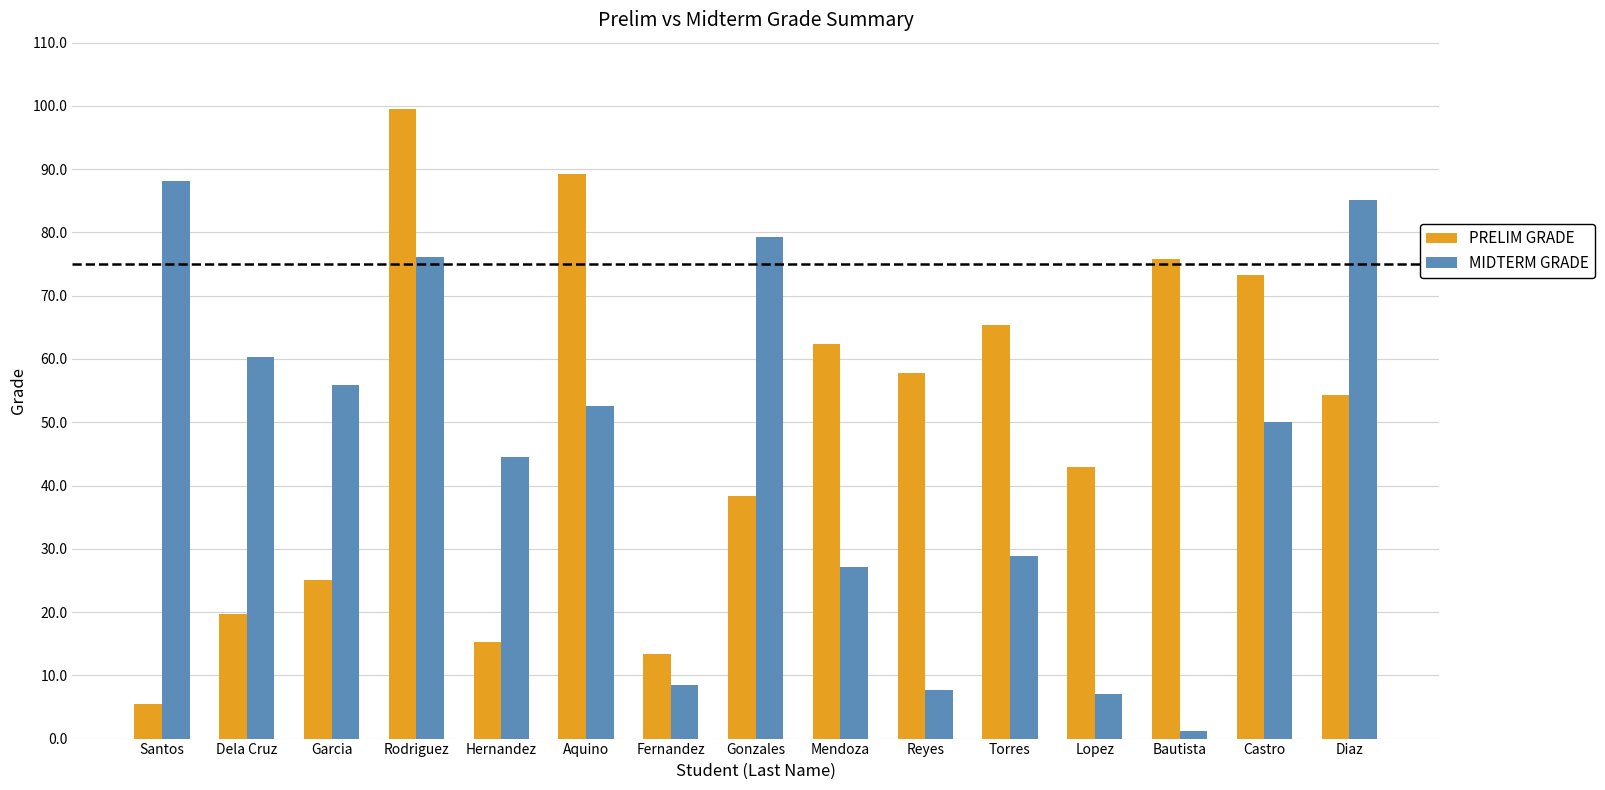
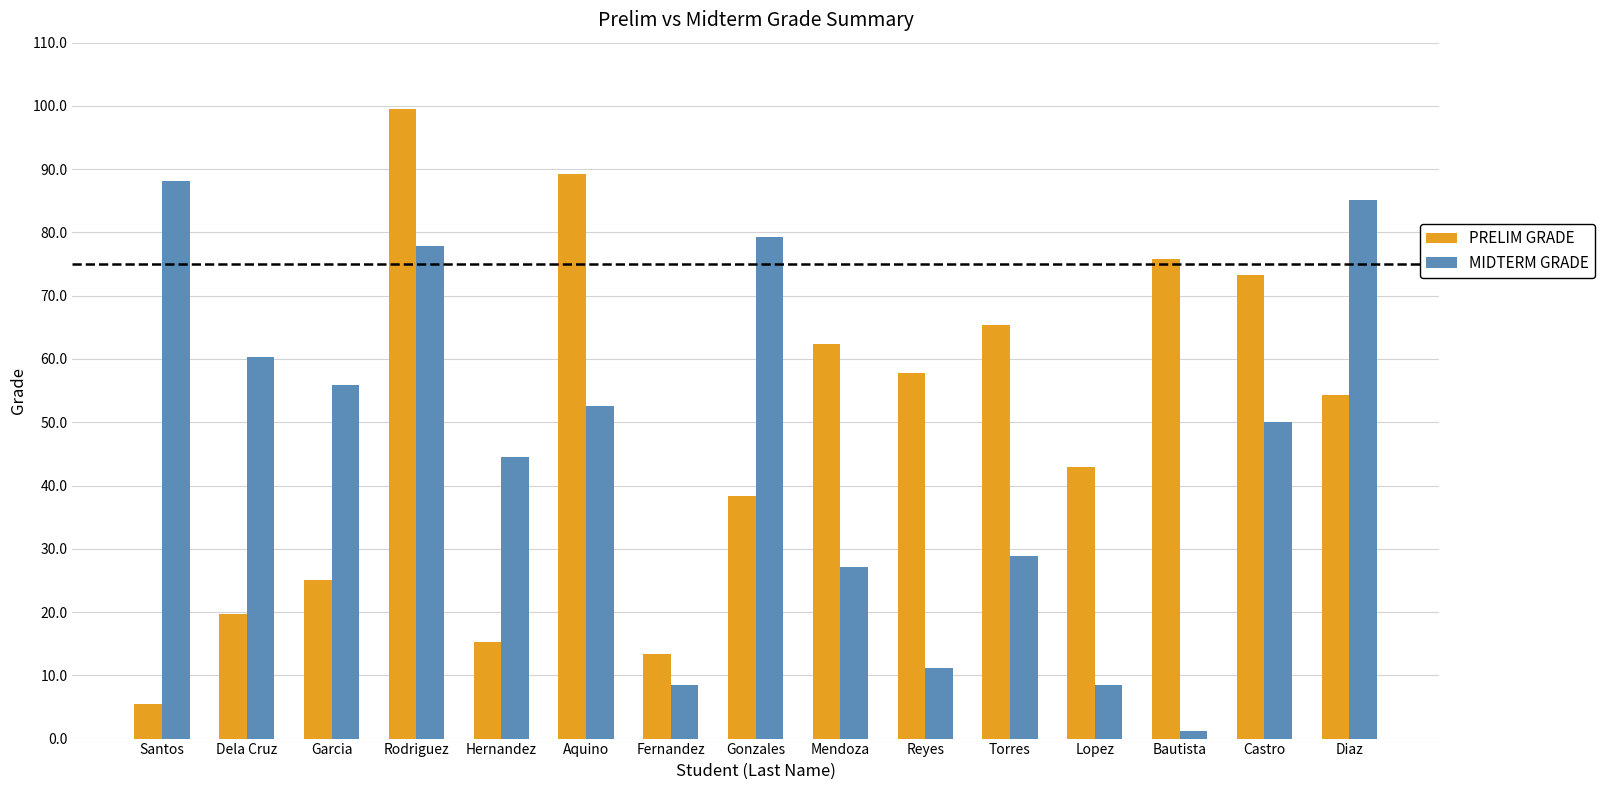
  {
    "PRELIM GRADE": {
      "Santos": 5,
      "Dela Cruz": 20,
      "Garcia": 25,
      "Rodriguez": 100,
      "Hernandez": 15,
      "Aquino": 89,
      "Fernandez": 13,
      "Gonzales": 38,
      "Mendoza": 62,
      "Reyes": 58,
      "Torres": 65,
      "Lopez": 43,
      "Bautista": 76,
      "Castro": 73,
      "Diaz": 54
    },
    "MIDTERM GRADE": {
      "Santos": 88,
      "Dela Cruz": 60,
      "Garcia": 56,
-     "Rodriguez": 76,
+     "Rodriguez": 78,
      "Hernandez": 44,
      "Aquino": 53,
      "Fernandez": 8,
      "Gonzales": 79,
      "Mendoza": 27,
-     "Reyes": 8,
+     "Reyes": 11,
      "Torres": 29,
-     "Lopez": 7,
+     "Lopez": 8,
      "Bautista": 1,
      "Castro": 50,
      "Diaz": 85
    }
  }
